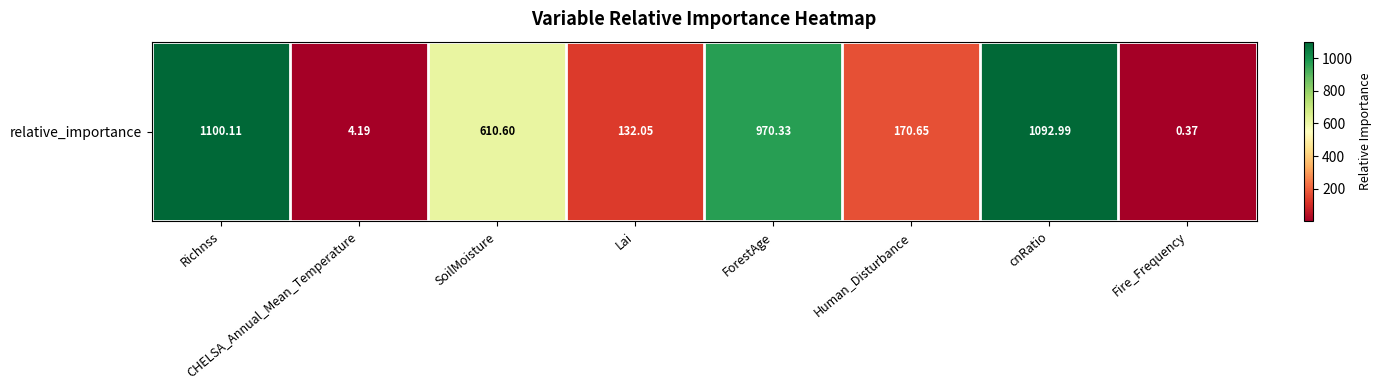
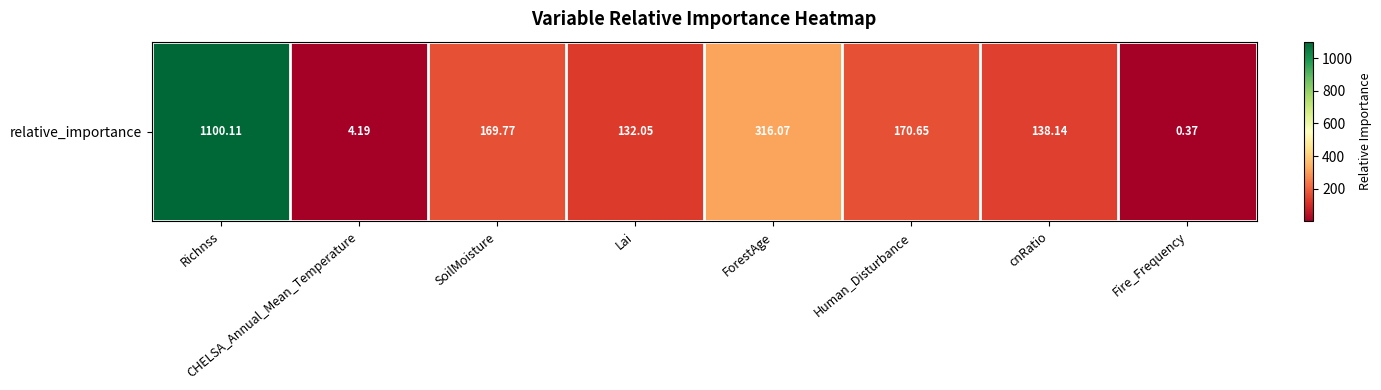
  {
    "relative_importance": {
      "Richnss": 1100.11,
      "CHELSA_Annual_Mean_Temperature": 4.19,
-     "SoilMoisture": 610.60,
+     "SoilMoisture": 169.77,
      "Lai": 132.05,
-     "ForestAge": 970.33,
+     "ForestAge": 316.07,
      "Human_Disturbance": 170.65,
-     "cnRatio": 1092.99,
+     "cnRatio": 138.14,
      "Fire_Frequency": 0.37
    }
  }
